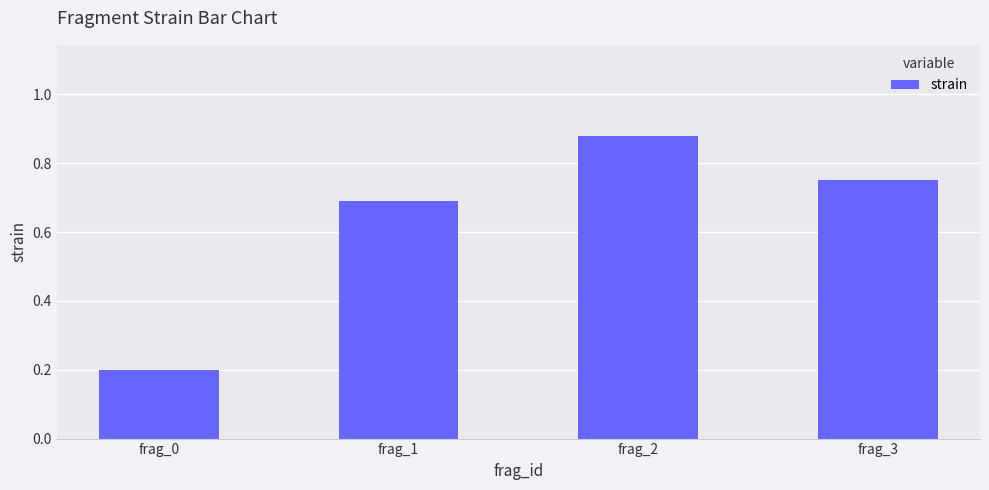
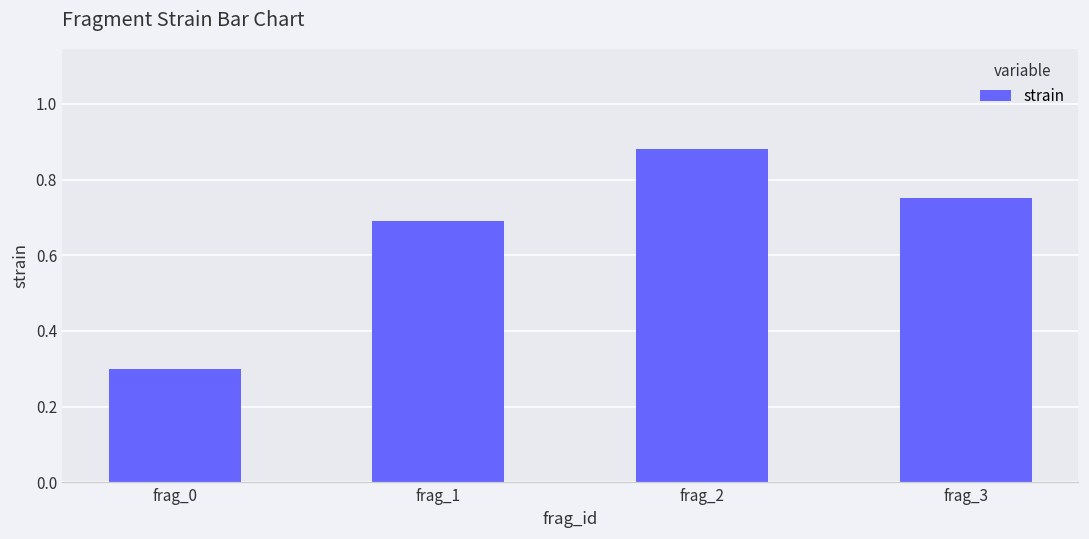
  {
-   "frag_0": 0.2,
+   "frag_0": 0.3,
    "frag_1": 0.69,
    "frag_2": 0.88,
    "frag_3": 0.75
  }
